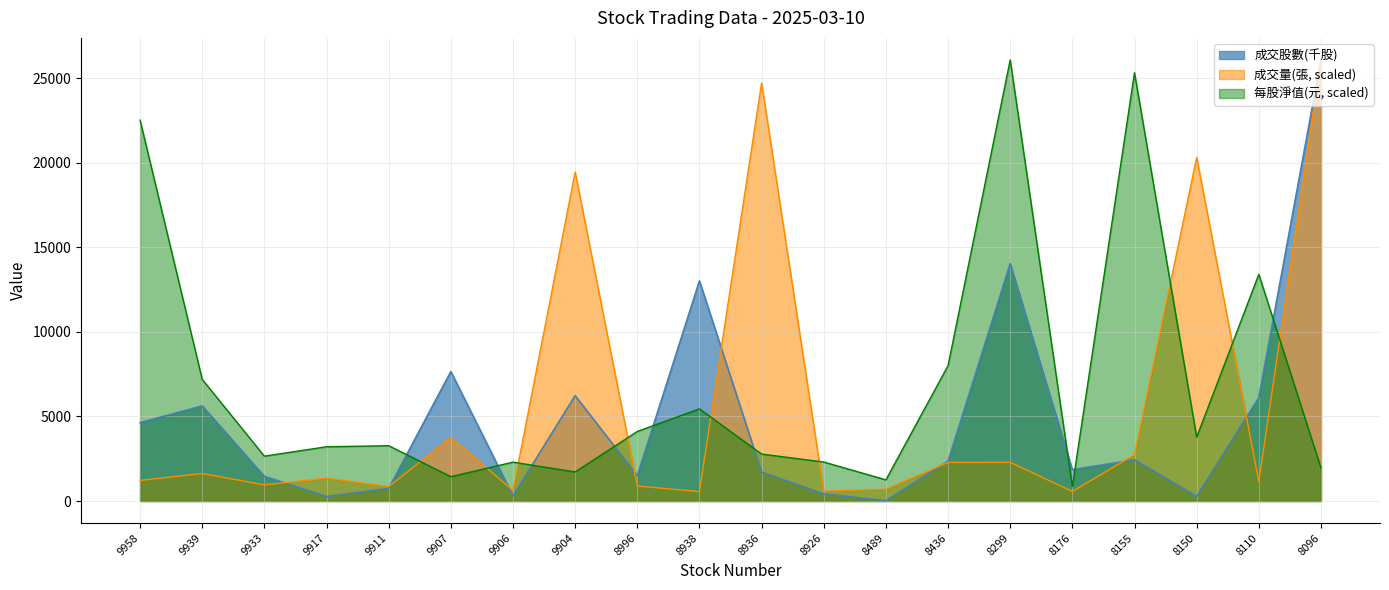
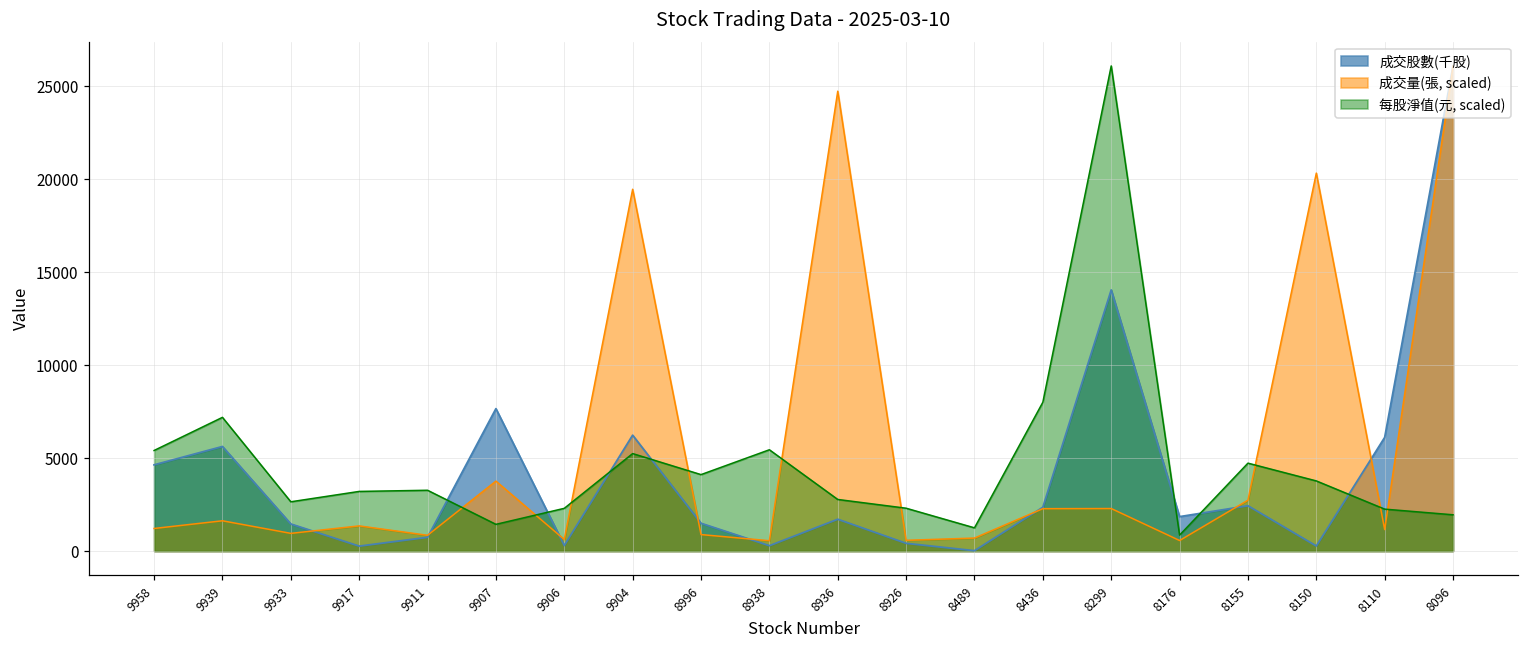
  {
    "成交股數(千股)": {
      "9958": 4600,
      "9939": 5600,
      "9933": 1500,
      "9917": 300,
      "9907": 7700,
      "9906": 300,
      "9904": 6200,
      "8996": 1500,
-     "8938": 13000,
+     "8938": 300,
      "8936": 1700,
      "8926": 400,
      "8489": 0,
      "8299": 14000,
      "8176": 1900,
      "8155": 2400,
      "8150": 300,
      "8110": 6100
    },
    "成交量(張, scaled)": {
      "9958": 1200,
      "9939": 1600,
      "9933": 1000,
      "9917": 1400,
      "9907": 3800,
      "9906": 600,
      "9904": 19500,
      "8996": 900,
      "8938": 600,
      "8936": 24700,
      "8926": 600,
      "8489": 700,
      "8299": 2300,
      "8176": 600,
      "8155": 2700,
      "8150": 20300,
      "8110": 1200
    },
    "每股淨值(元, scaled)": {
-     "9958": 22500,
+     "9958": 5400,
      "9939": 7200,
      "9933": 2700,
      "9917": 3200,
      "9911": 3300,
      "9907": 1400,
      "9906": 2300,
-     "9904": 1700,
+     "9904": 5200,
      "8996": 4100,
      "8938": 5500,
      "8936": 2800,
      "8926": 2300,
      "8489": 1300,
      "8436": 8000,
      "8299": 26100,
      "8176": 900,
-     "8155": 25300,
+     "8155": 4700,
      "8150": 3800,
-     "8110": 13400,
+     "8110": 2300,
      "8096": 2000
    }
  }
